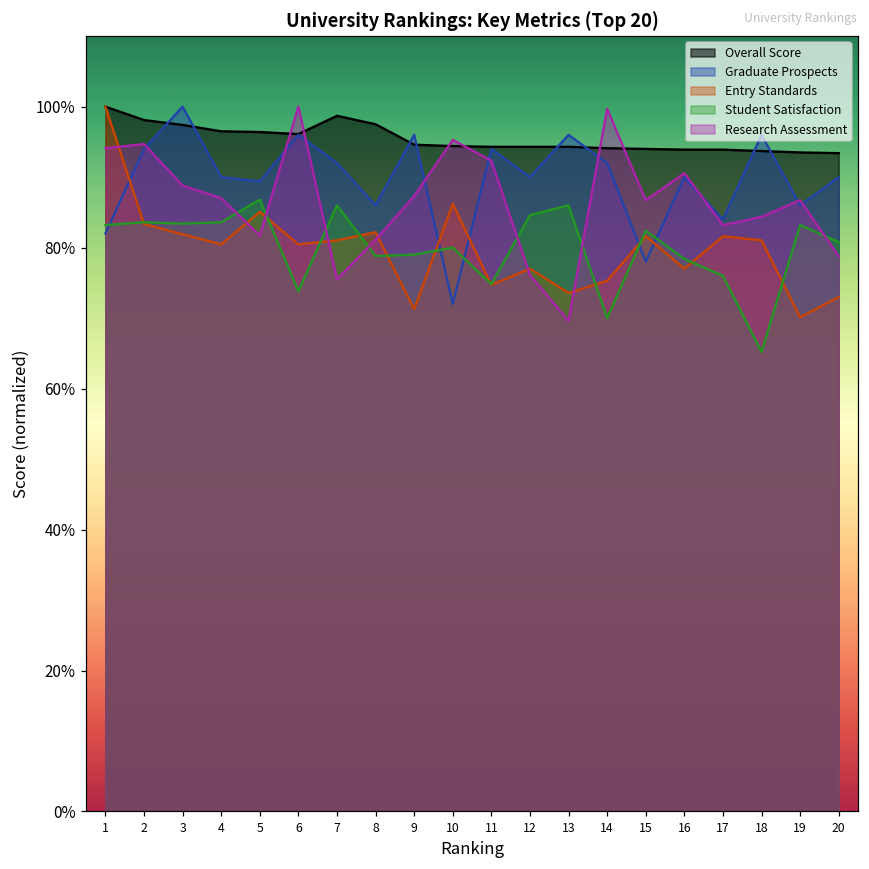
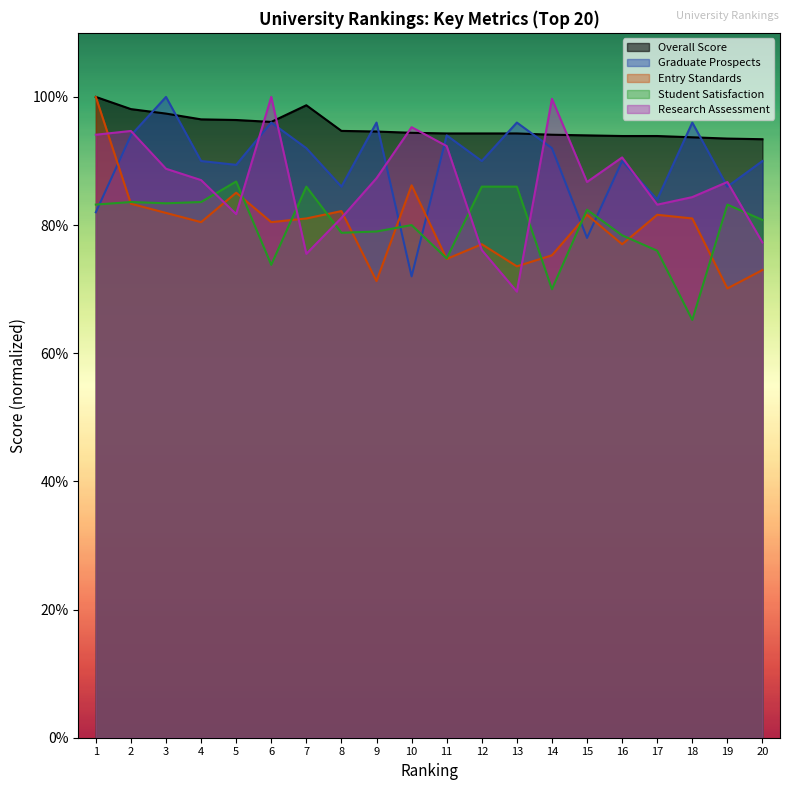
  {
    "Overall Score": {
      "2": "98%",
      "3": "97%",
      "4": "97%",
      "5": "96%",
      "7": "99%",
-     "8": "98%",
+     "8": "95%",
      "9": "95%",
      "10": "94%",
      "12": "94%",
      "13": "94%",
      "14": "94%",
      "15": "94%",
      "16": "94%",
      "17": "94%",
      "18": "94%",
      "19": "94%",
      "20": "93%"
    },
    "Graduate Prospects": {
      "1": "82%",
      "2": "94%",
      "3": "100%",
      "4": "90%",
      "5": "89%",
      "7": "92%",
      "8": "86%",
      "9": "96%",
      "10": "72%",
      "12": "90%",
      "13": "96%",
      "14": "92%",
      "15": "78%",
      "16": "90%",
      "17": "84%",
      "18": "96%",
      "19": "86%",
      "20": "90%"
    },
    "Entry Standards": {
      "4": "80%",
      "5": "85%",
      "6": "80%",
      "7": "81%",
      "8": "82%",
      "9": "71%",
      "10": "86%",
      "12": "77%",
      "13": "74%",
      "14": "75%",
      "15": "82%",
      "16": "77%",
      "17": "82%",
      "18": "81%",
      "19": "70%",
      "20": "73%"
    },
    "Student Satisfaction": {
      "1": "83%",
      "3": "83%",
      "4": "84%",
      "5": "87%",
      "6": "74%",
      "7": "86%",
      "8": "79%",
      "9": "79%",
      "10": "80%",
-     "12": "85%",
+     "12": "86%",
      "13": "86%",
      "14": "70%",
      "15": "82%",
      "16": "78%",
      "17": "76%",
      "18": "65%",
      "19": "83%",
      "20": "81%"
    },
    "Research Assessment": {
      "1": "94%",
      "2": "95%",
      "3": "89%",
      "4": "87%",
      "5": "82%",
      "6": "100%",
      "7": "76%",
      "8": "81%",
      "9": "87%",
      "10": "95%",
      "11": "92%",
      "12": "76%",
      "13": "70%",
      "14": "100%",
      "15": "87%",
      "16": "91%",
      "17": "83%",
      "18": "84%",
      "19": "87%",
-     "20": "79%"
+     "20": "77%"
    }
  }
